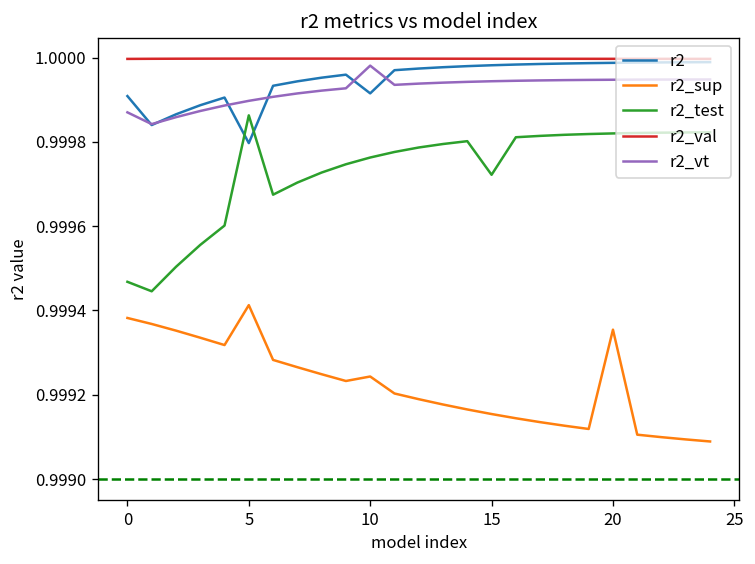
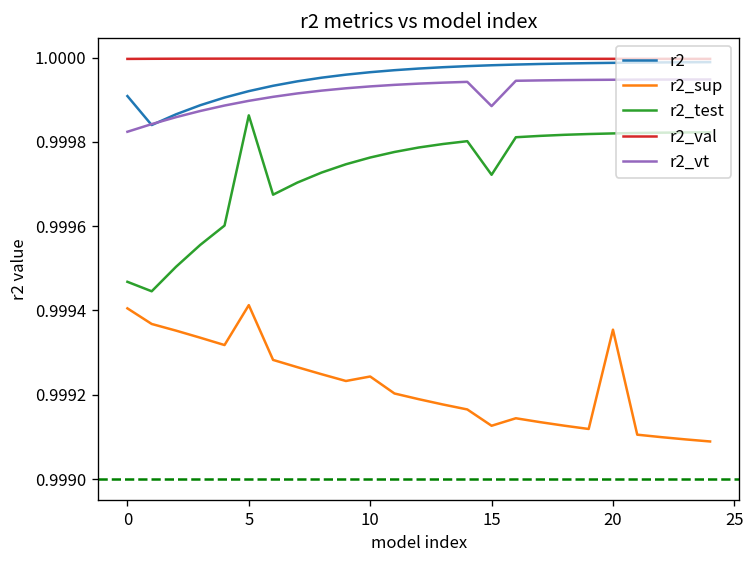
  {
    "r2": {
      "0": 0.99991,
-     "5": 0.99980,
-     "10": 0.99992,
+     "5": 0.99992,
+     "10": 0.99997,
      "15": 0.99998,
      "20": 0.99999
    },
    "r2_sup": {
-     "0": 0.99938,
+     "0": 0.99941,
      "5": 0.99941,
      "10": 0.99924,
-     "15": 0.99915,
+     "15": 0.99913,
      "20": 0.99935
    },
    "r2_test": {
      "0": 0.99947,
      "5": 0.99986,
      "10": 0.99976,
      "15": 0.99972,
      "20": 0.99982
    },
    "r2_val": {
      "0": 1.00000,
      "5": 1.00000,
      "10": 1.00000,
      "15": 1.00000,
      "20": 1.00000
    },
    "r2_vt": {
-     "0": 0.99987,
+     "0": 0.99982,
      "5": 0.99990,
-     "10": 0.99998,
-     "15": 0.99994,
+     "10": 0.99993,
+     "15": 0.99989,
      "20": 0.99995
    }
  }
